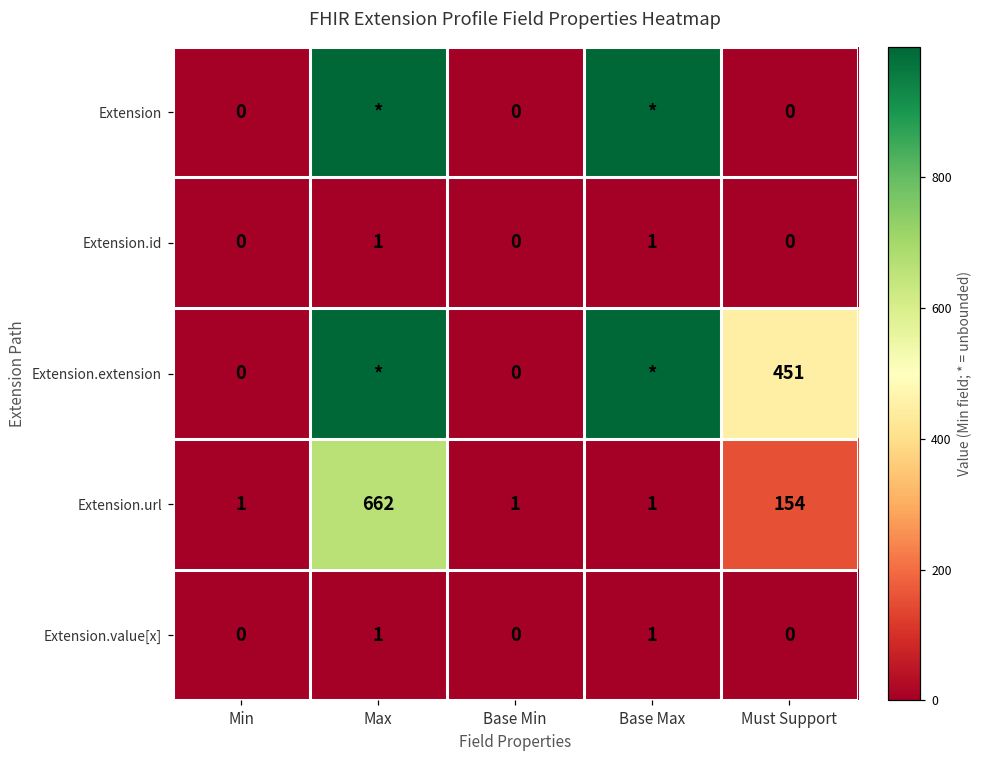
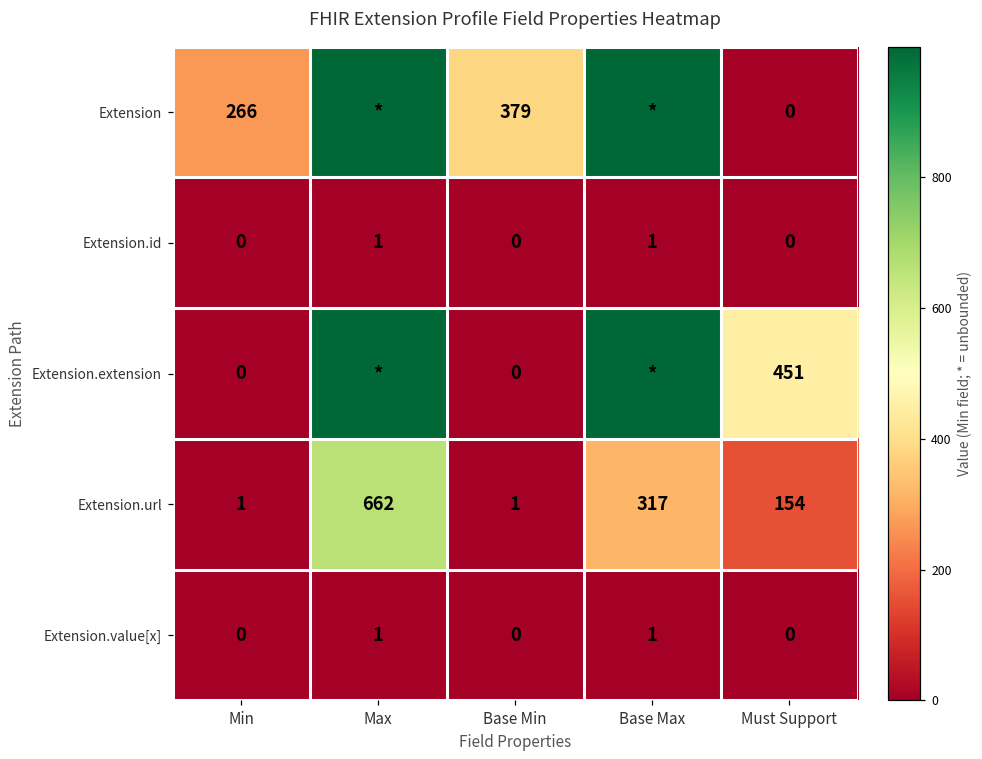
  {
    "Extension": {
-     "Min": 0,
-     "Base Min": 0,
+     "Min": 266,
+     "Base Min": 379,
      "Must Support": 0
    },
    "Extension.id": {
      "Min": 0,
      "Max": 1,
      "Base Min": 0,
      "Base Max": 1,
      "Must Support": 0
    },
    "Extension.extension": {
      "Min": 0,
      "Base Min": 0,
      "Must Support": 451
    },
    "Extension.url": {
      "Min": 1,
      "Max": 662,
      "Base Min": 1,
-     "Base Max": 1,
+     "Base Max": 317,
      "Must Support": 154
    },
    "Extension.value[x]": {
      "Min": 0,
      "Max": 1,
      "Base Min": 0,
      "Base Max": 1,
      "Must Support": 0
    }
  }
